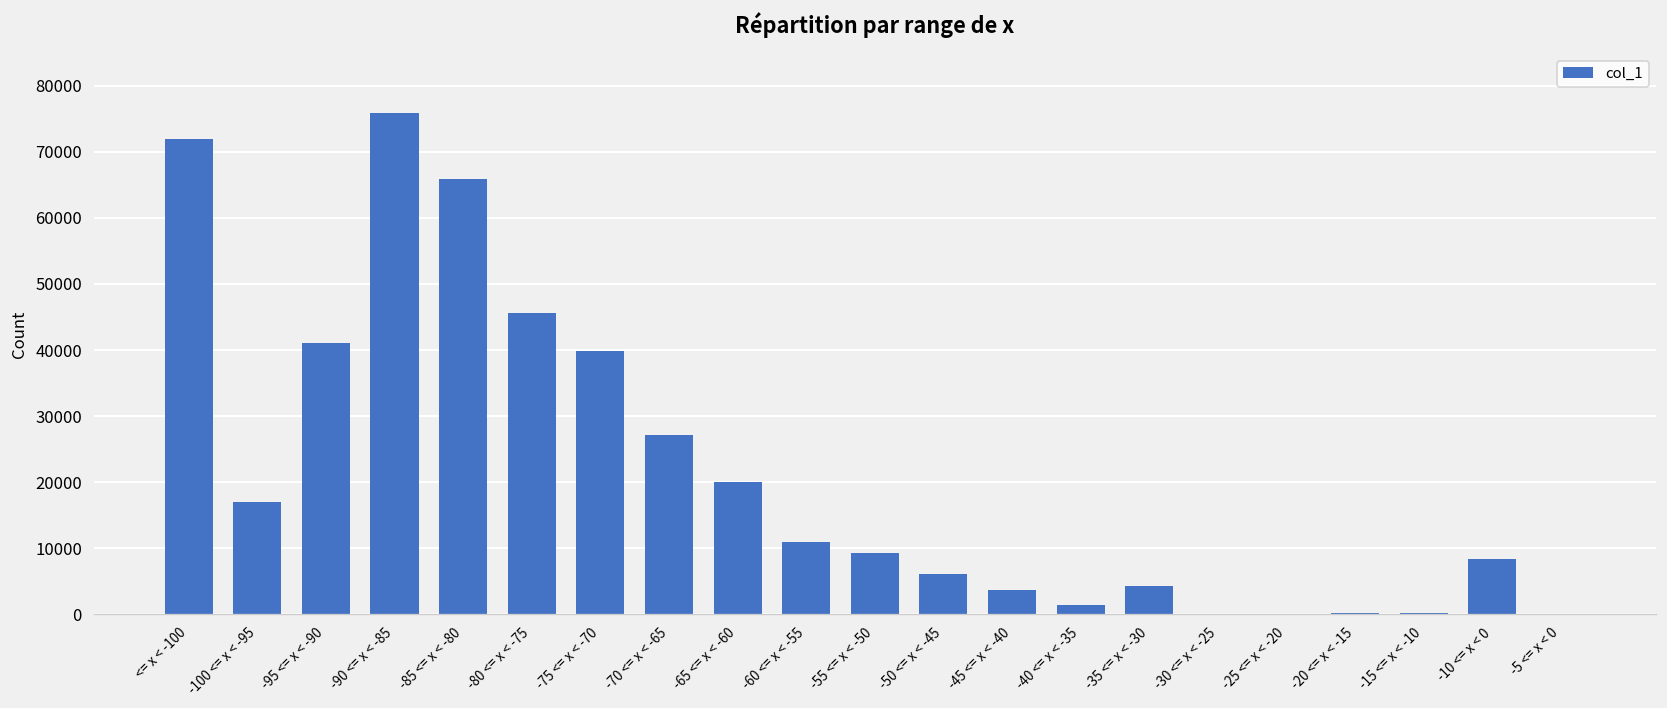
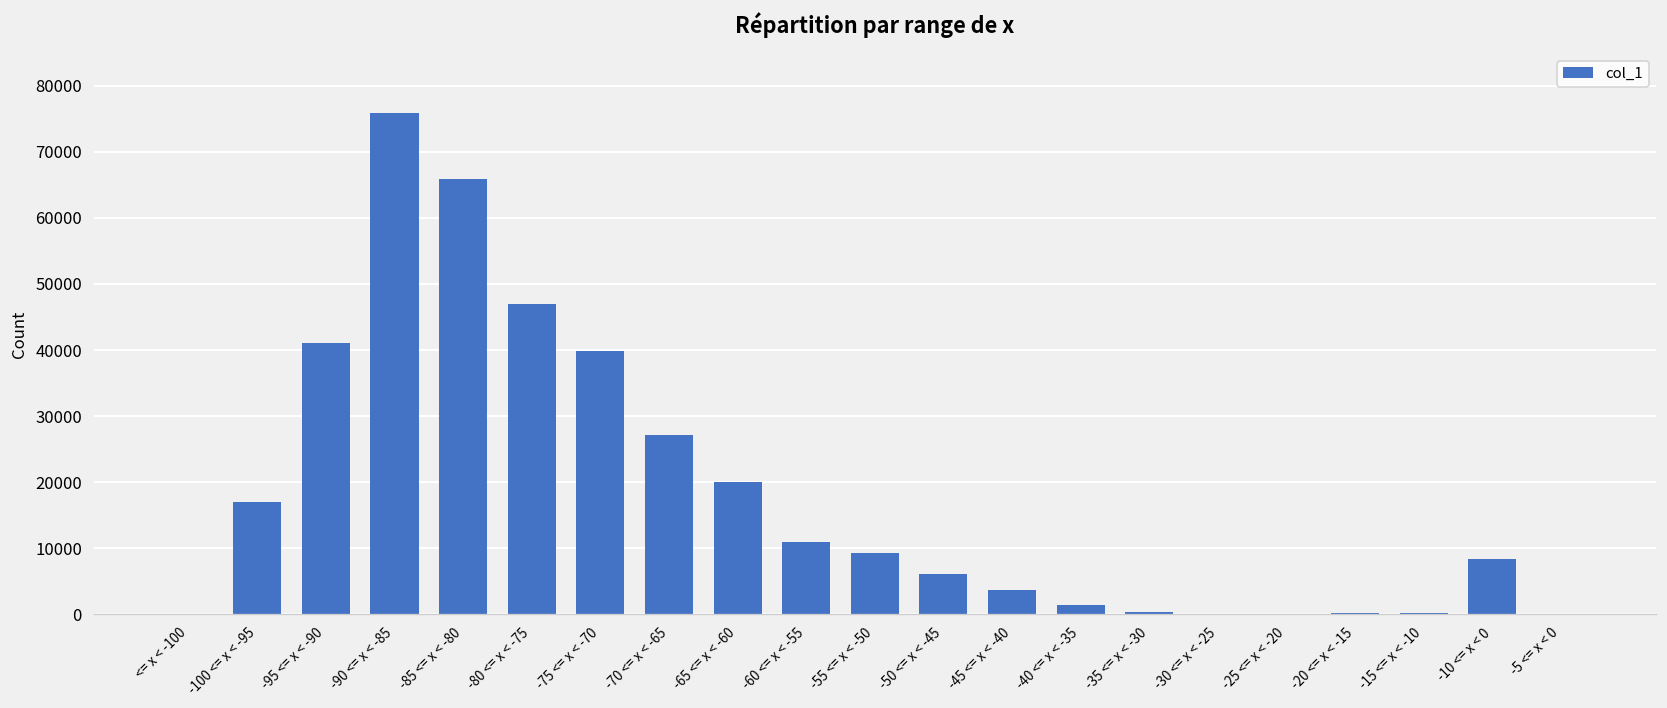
  {
-   "<= x < -100": 72000,
+   "<= x < -100": 0,
    "-100 <= x < -95": 17000,
    "-95 <= x < -90": 41000,
    "-90 <= x < -85": 76000,
    "-85 <= x < -80": 66000,
-   "-80 <= x < -75": 46000,
+   "-80 <= x < -75": 47000,
    "-75 <= x < -70": 40000,
    "-70 <= x < -65": 27000,
    "-65 <= x < -60": 20000,
    "-60 <= x < -55": 11000,
    "-55 <= x < -50": 9000,
    "-50 <= x < -45": 6000,
    "-45 <= x < -40": 4000,
    "-40 <= x < -35": 1000,
-   "-35 <= x < -30": 4000,
+   "-35 <= x < -30": 0,
    "-10 <= x < 0": 8000
  }
